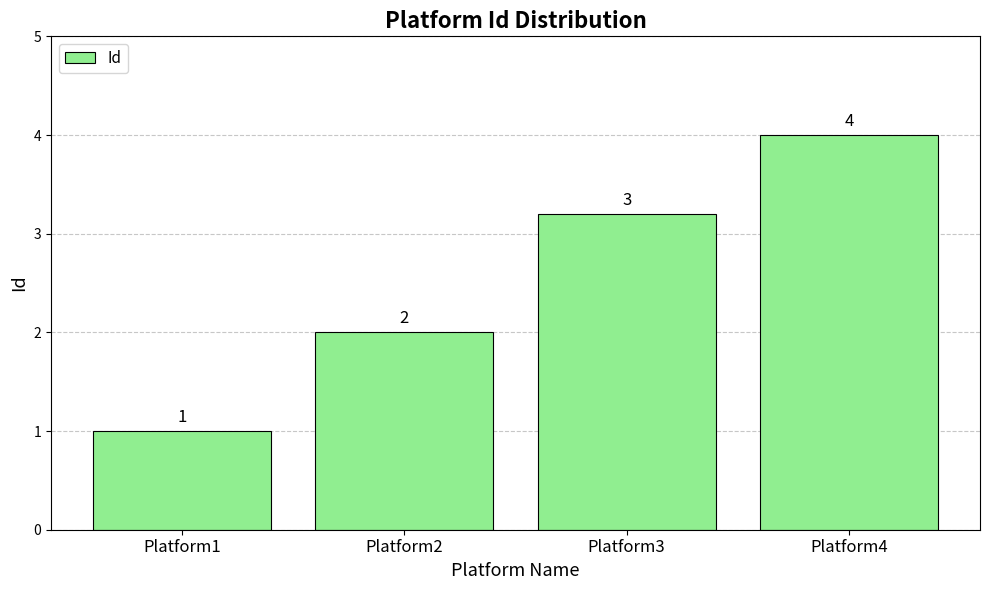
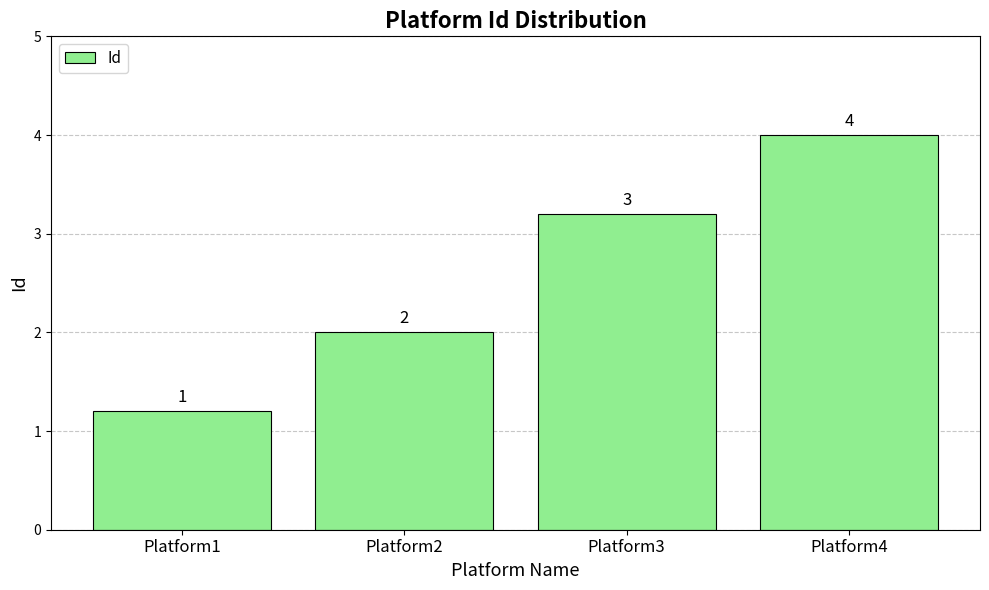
  {
-   "Platform1": 1.0
+   "Platform1": 1.2
  }
